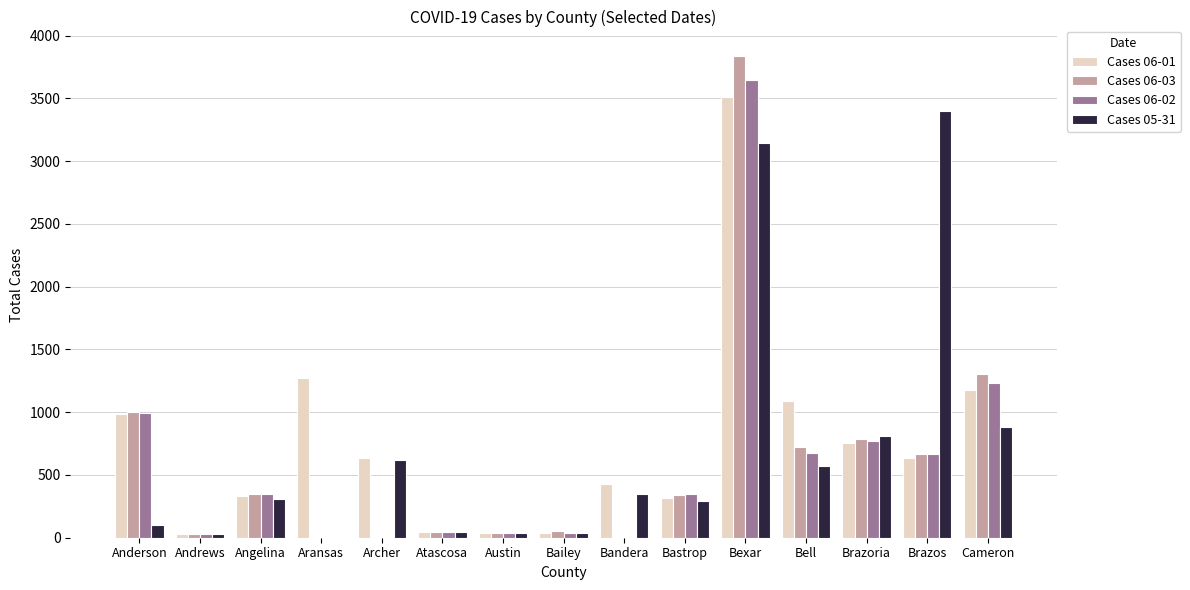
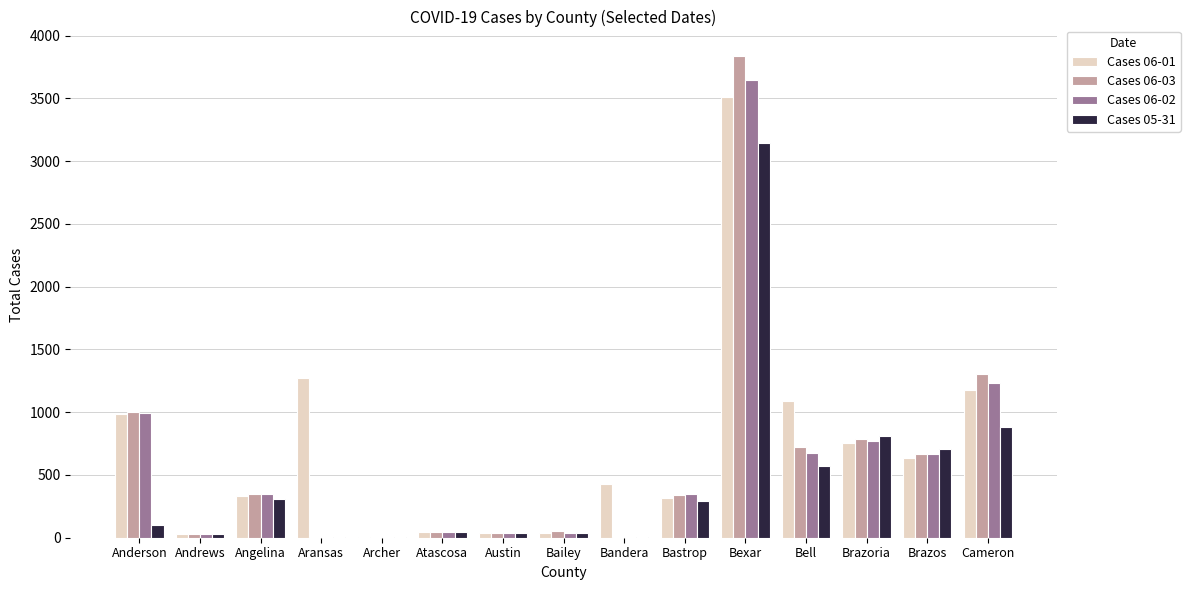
  {
    "Cases 06-01": {
      "Anderson": 990,
      "Andrews": 30,
      "Angelina": 330,
      "Aransas": 1280,
-     "Archer": 640,
+     "Archer": 0,
      "Atascosa": 40,
      "Austin": 40,
      "Bailey": 40,
      "Bandera": 430,
      "Bastrop": 310,
      "Bexar": 3510,
      "Bell": 1090,
      "Brazoria": 760,
      "Brazos": 630,
      "Cameron": 1180
    },
    "Cases 05-31": {
      "Anderson": 100,
      "Andrews": 30,
      "Angelina": 310,
-     "Archer": 620,
+     "Archer": 0,
      "Atascosa": 40,
      "Austin": 30,
      "Bailey": 30,
-     "Bandera": 350,
+     "Bandera": 10,
      "Bastrop": 300,
      "Bexar": 3140,
      "Bell": 570,
      "Brazoria": 810,
-     "Brazos": 3400,
+     "Brazos": 710,
      "Cameron": 880
    }
  }
